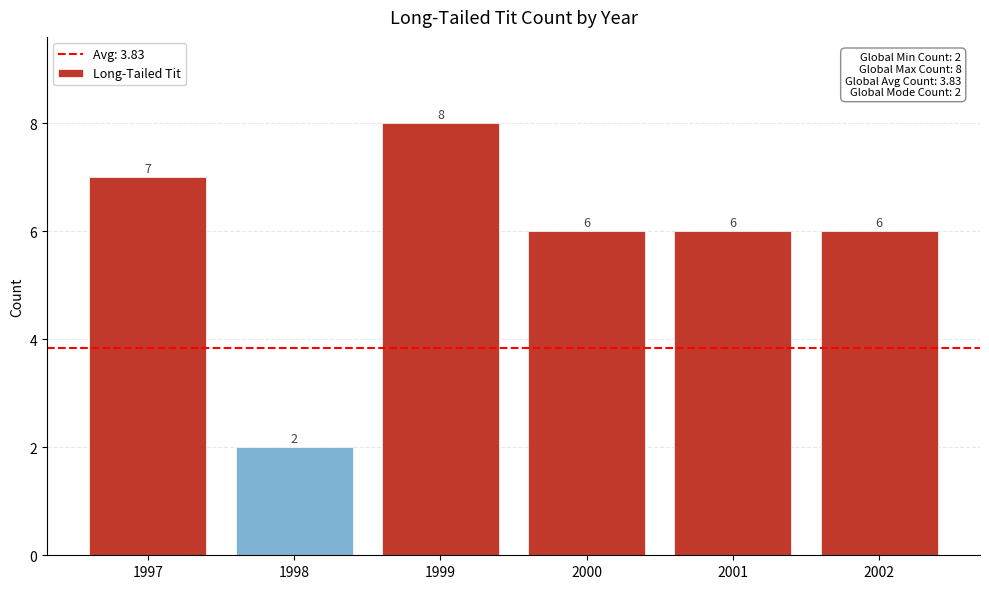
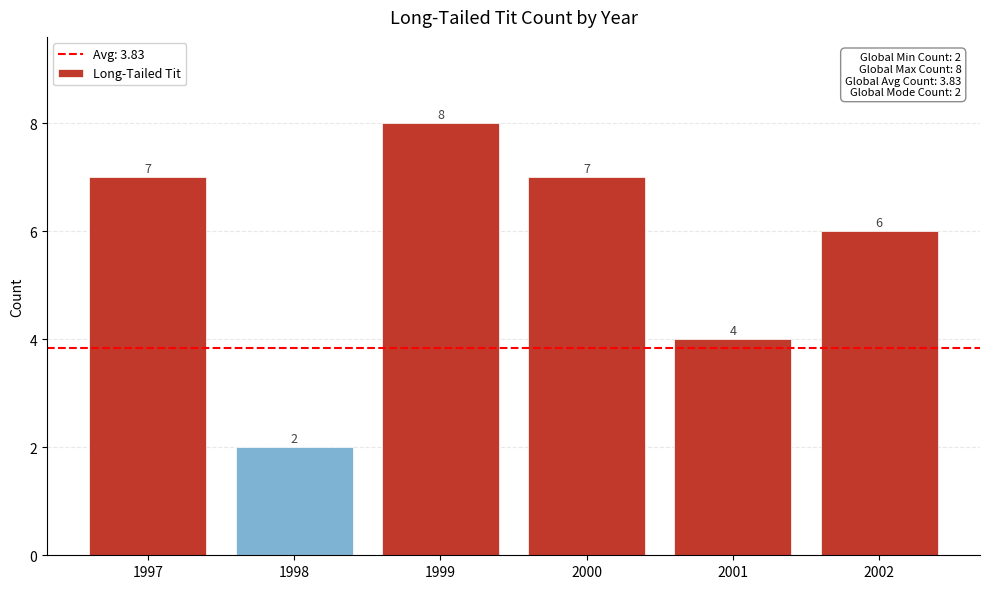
  {
    "1997": 7,
    "1998": 2,
    "1999": 8,
-   "2000": 6,
-   "2001": 6,
+   "2000": 7,
+   "2001": 4,
    "2002": 6
  }
